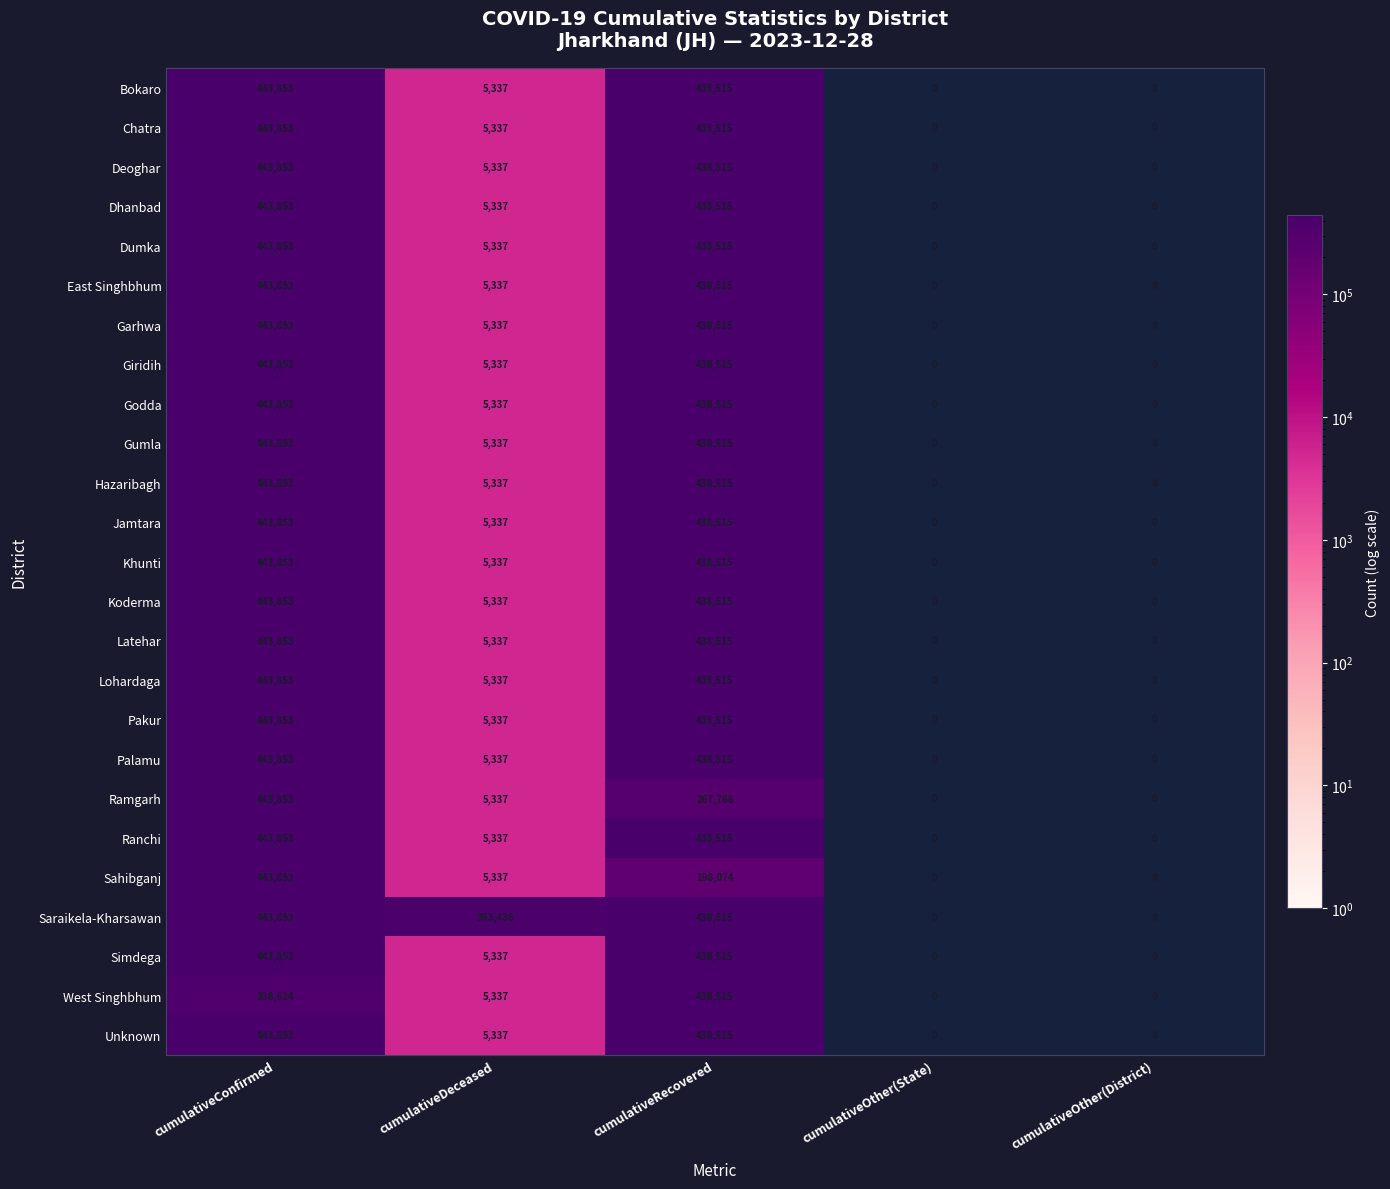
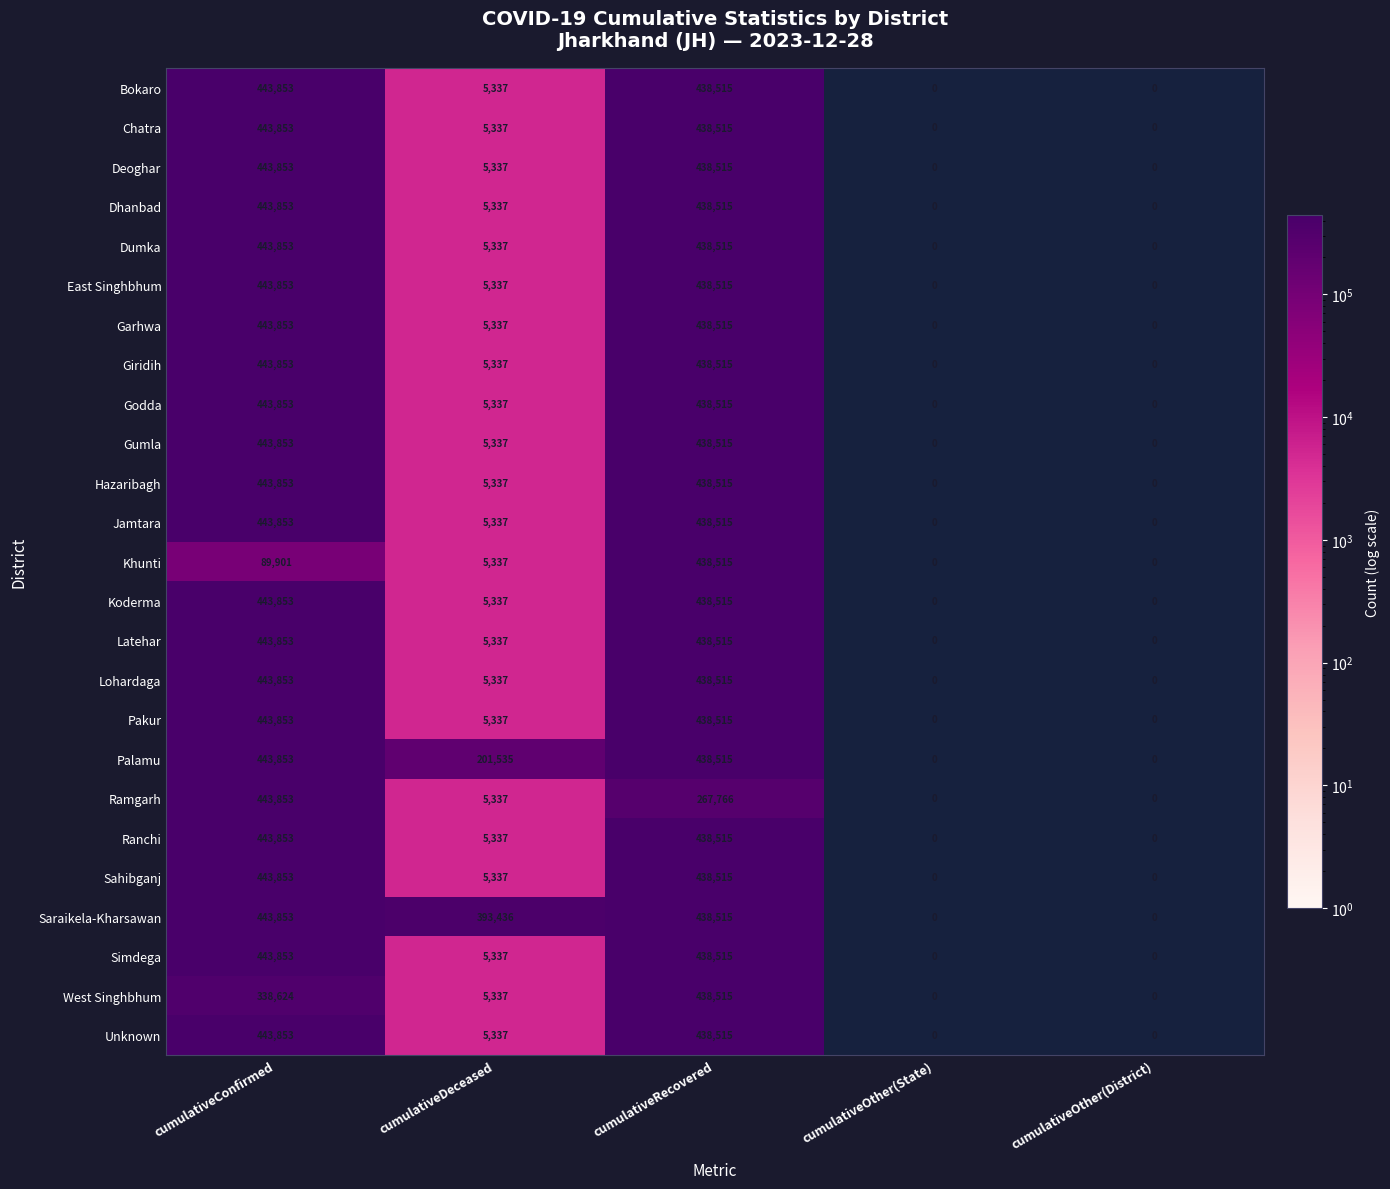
  {
    "Bokaro": {
      "cumulativeConfirmed": "443,853",
      "cumulativeDeceased": "5,337",
      "cumulativeRecovered": "438,515"
    },
    "Chatra": {
      "cumulativeConfirmed": "443,853",
      "cumulativeDeceased": "5,337",
      "cumulativeRecovered": "438,515"
    },
    "Deoghar": {
      "cumulativeConfirmed": "443,853",
      "cumulativeDeceased": "5,337",
      "cumulativeRecovered": "438,515"
    },
    "Dhanbad": {
      "cumulativeConfirmed": "443,853",
      "cumulativeDeceased": "5,337",
      "cumulativeRecovered": "438,515"
    },
    "Dumka": {
      "cumulativeConfirmed": "443,853",
      "cumulativeDeceased": "5,337",
      "cumulativeRecovered": "438,515"
    },
    "East Singhbhum": {
      "cumulativeConfirmed": "443,853",
      "cumulativeDeceased": "5,337",
      "cumulativeRecovered": "438,515"
    },
    "Garhwa": {
      "cumulativeConfirmed": "443,853",
      "cumulativeDeceased": "5,337",
      "cumulativeRecovered": "438,515"
    },
    "Giridih": {
      "cumulativeConfirmed": "443,853",
      "cumulativeDeceased": "5,337",
      "cumulativeRecovered": "438,515"
    },
    "Godda": {
      "cumulativeConfirmed": "443,853",
      "cumulativeDeceased": "5,337",
      "cumulativeRecovered": "438,515"
    },
    "Gumla": {
      "cumulativeConfirmed": "443,853",
      "cumulativeDeceased": "5,337",
      "cumulativeRecovered": "438,515"
    },
    "Hazaribagh": {
      "cumulativeConfirmed": "443,853",
      "cumulativeDeceased": "5,337",
      "cumulativeRecovered": "438,515"
    },
    "Jamtara": {
      "cumulativeConfirmed": "443,853",
      "cumulativeDeceased": "5,337",
      "cumulativeRecovered": "438,515"
    },
    "Khunti": {
-     "cumulativeConfirmed": "443,853",
+     "cumulativeConfirmed": "89,901",
      "cumulativeDeceased": "5,337",
      "cumulativeRecovered": "438,515"
    },
    "Koderma": {
      "cumulativeConfirmed": "443,853",
      "cumulativeDeceased": "5,337",
      "cumulativeRecovered": "438,515"
    },
    "Latehar": {
      "cumulativeConfirmed": "443,853",
      "cumulativeDeceased": "5,337",
      "cumulativeRecovered": "438,515"
    },
    "Lohardaga": {
      "cumulativeConfirmed": "443,853",
      "cumulativeDeceased": "5,337",
      "cumulativeRecovered": "438,515"
    },
    "Pakur": {
      "cumulativeConfirmed": "443,853",
      "cumulativeDeceased": "5,337",
      "cumulativeRecovered": "438,515"
    },
    "Palamu": {
      "cumulativeConfirmed": "443,853",
-     "cumulativeDeceased": "5,337",
+     "cumulativeDeceased": "201,535",
      "cumulativeRecovered": "438,515"
    },
    "Ramgarh": {
      "cumulativeConfirmed": "443,853",
      "cumulativeDeceased": "5,337",
      "cumulativeRecovered": "267,766"
    },
    "Ranchi": {
      "cumulativeConfirmed": "443,853",
      "cumulativeDeceased": "5,337",
      "cumulativeRecovered": "438,515"
    },
    "Sahibganj": {
      "cumulativeConfirmed": "443,853",
      "cumulativeDeceased": "5,337",
-     "cumulativeRecovered": "198,074"
+     "cumulativeRecovered": "438,515"
    },
    "Saraikela-Kharsawan": {
      "cumulativeConfirmed": "443,853",
      "cumulativeDeceased": "393,436",
      "cumulativeRecovered": "438,515"
    },
    "Simdega": {
      "cumulativeConfirmed": "443,853",
      "cumulativeDeceased": "5,337",
      "cumulativeRecovered": "438,515"
    },
    "West Singhbhum": {
      "cumulativeConfirmed": "338,624",
      "cumulativeDeceased": "5,337",
      "cumulativeRecovered": "438,515"
    },
    "Unknown": {
      "cumulativeConfirmed": "443,853",
      "cumulativeDeceased": "5,337",
      "cumulativeRecovered": "438,515"
    }
  }
